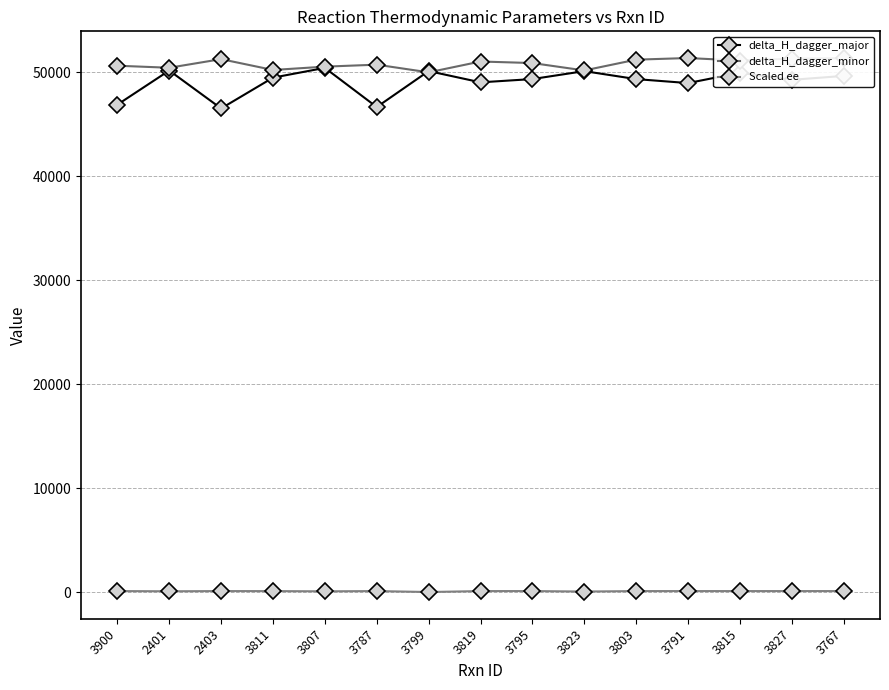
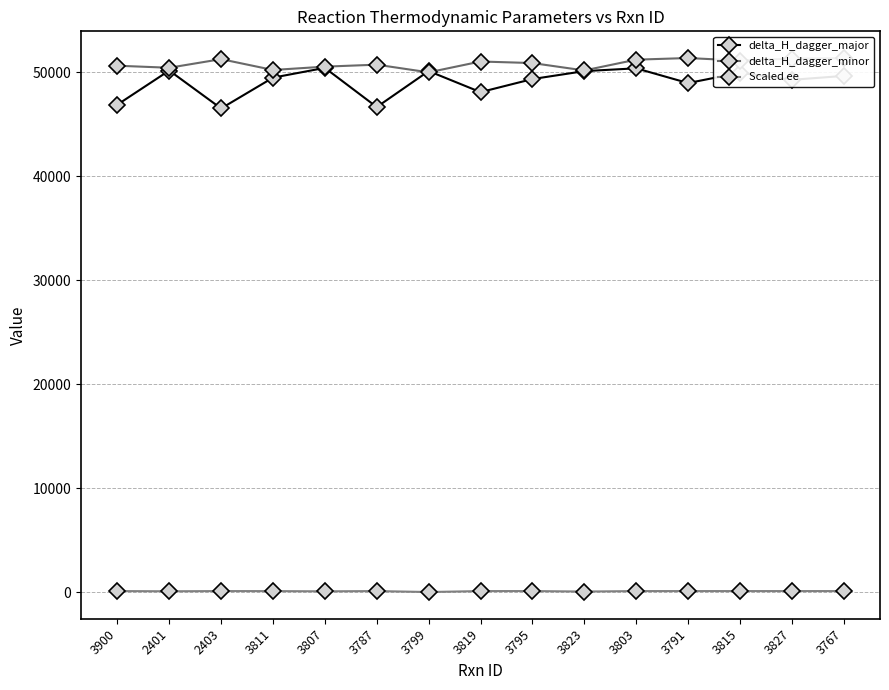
  {
    "delta_H_dagger_major": {
      "3900": 46900,
      "2401": 50200,
      "2403": 46500,
      "3811": 49500,
      "3787": 46600,
-     "3819": 49000,
+     "3819": 48100,
      "3795": 49300,
-     "3803": 49300,
+     "3803": 50400,
      "3791": 49000
    }
  }
